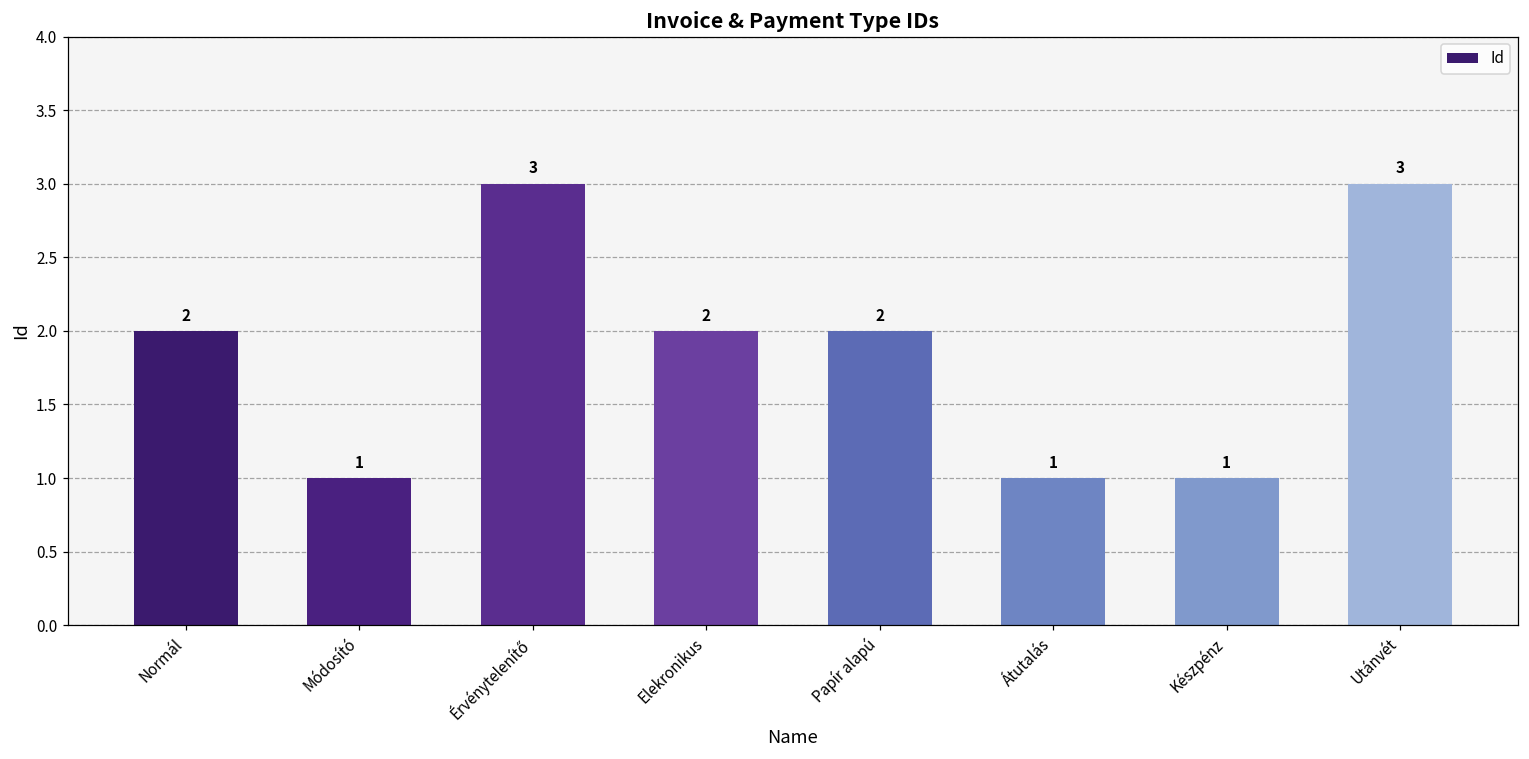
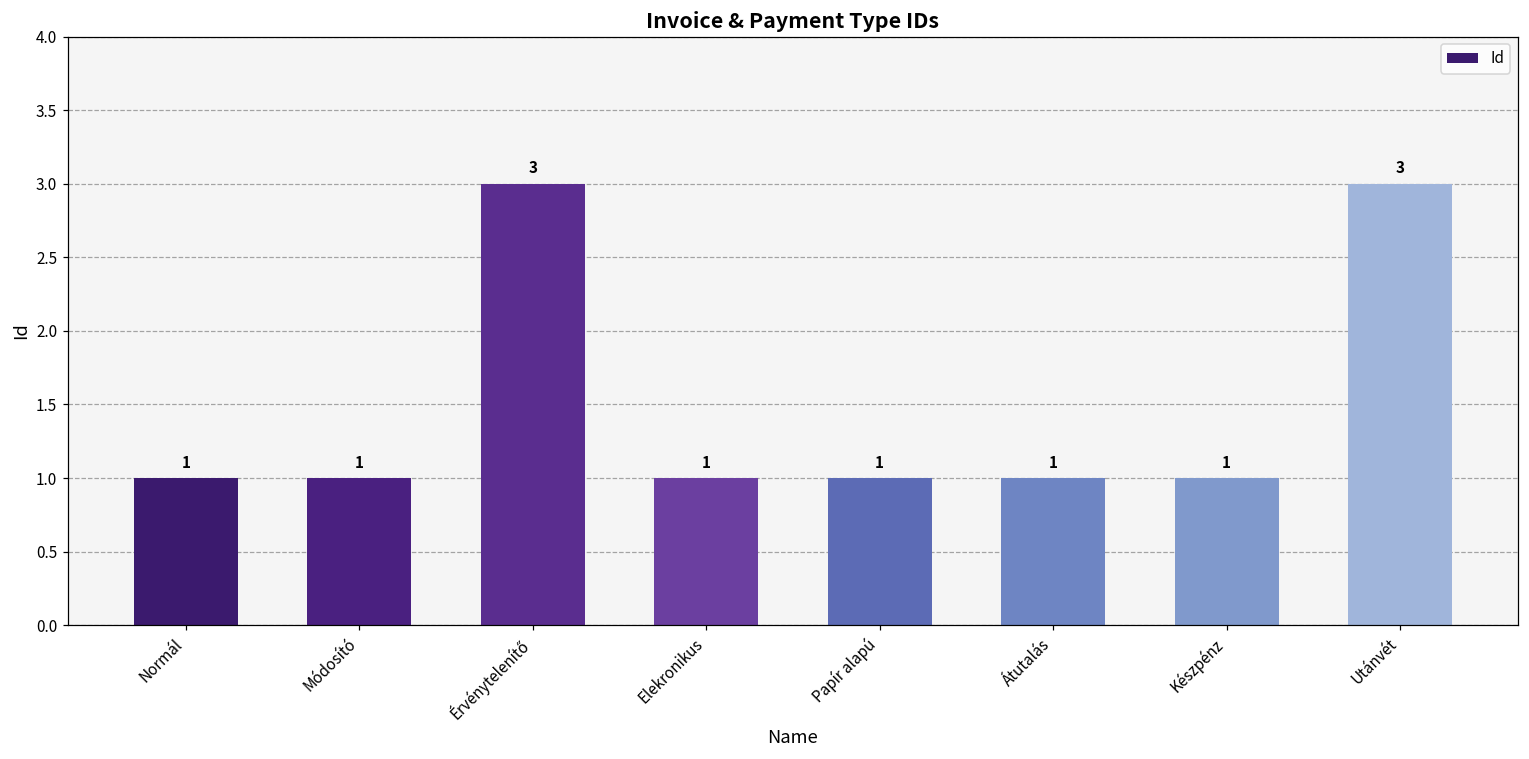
  {
-   "Normál": 2,
+   "Normál": 1,
    "Módosító": 1,
    "Érvénytelenítő": 3,
-   "Elekronikus": 2,
-   "Papír alapú": 2,
+   "Elekronikus": 1,
+   "Papír alapú": 1,
    "Átutalás": 1,
    "Készpénz": 1,
    "Utánvét": 3
  }
